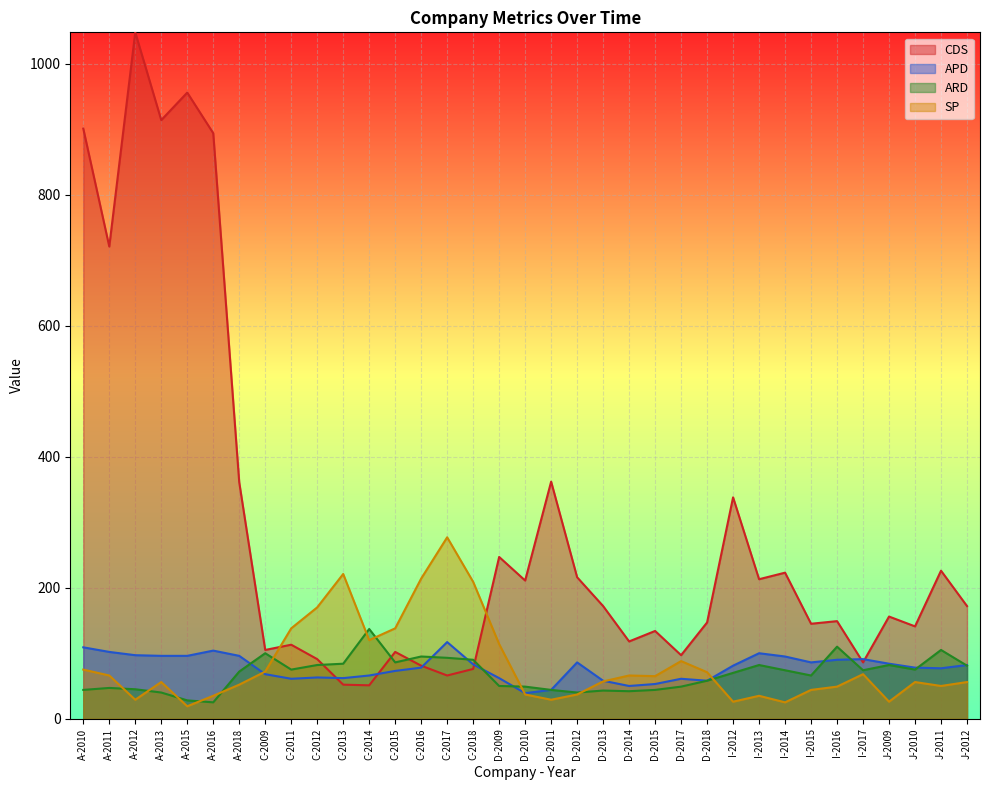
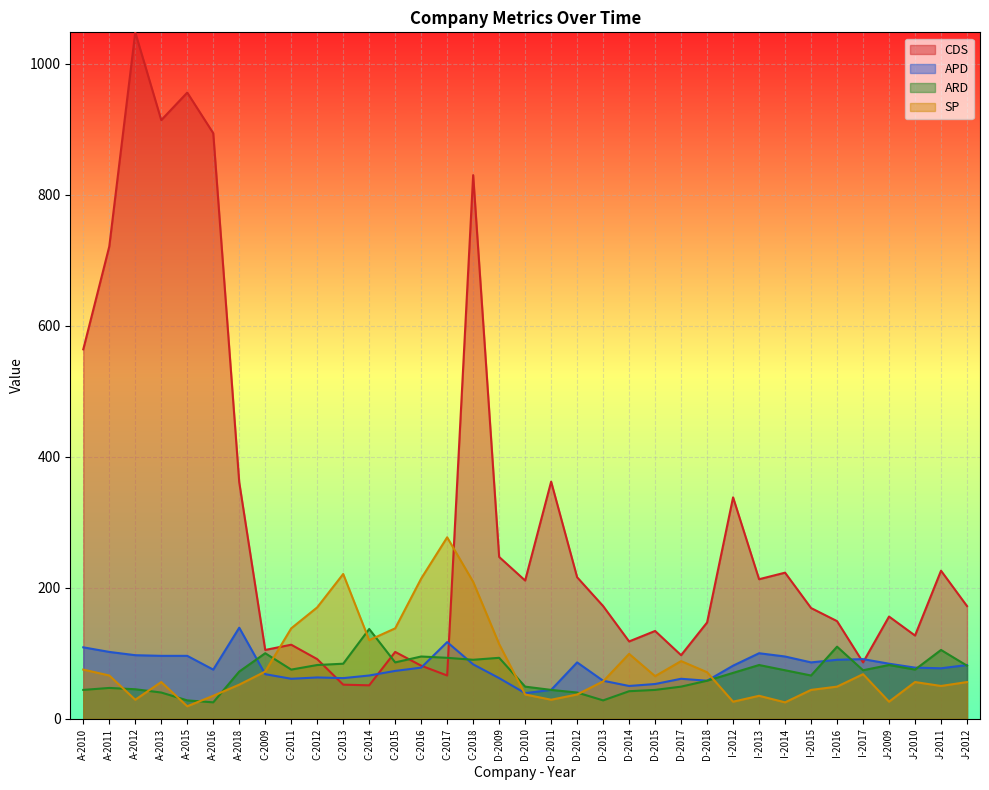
  {
    "CDS": {
-     "A-2010": 900,
+     "A-2010": 560,
      "A-2011": 720,
      "A-2012": 1050,
      "A-2013": 910,
      "A-2015": 960,
      "A-2016": 890,
      "A-2018": 360,
      "C-2009": 110,
      "C-2011": 110,
      "C-2012": 90,
      "C-2013": 50,
      "C-2014": 50,
      "C-2015": 100,
      "C-2017": 70,
-     "C-2018": 80,
+     "C-2018": 830,
      "D-2009": 250,
      "D-2010": 210,
      "D-2011": 360,
      "D-2012": 220,
      "D-2013": 170,
      "D-2014": 120,
      "D-2015": 130,
      "D-2017": 100,
      "D-2018": 150,
      "I-2012": 340,
      "I-2013": 210,
      "I-2014": 220,
-     "I-2015": 150,
+     "I-2015": 170,
      "I-2016": 150,
      "I-2017": 90,
      "J-2009": 160,
-     "J-2010": 140,
+     "J-2010": 130,
      "J-2011": 230,
      "J-2012": 170
    },
    "APD": {
      "A-2010": 110,
      "A-2011": 100,
      "A-2012": 100,
      "A-2013": 100,
      "A-2015": 100,
-     "A-2016": 100,
-     "A-2018": 100,
+     "A-2016": 80,
+     "A-2018": 140,
      "C-2009": 70,
      "C-2011": 60,
      "C-2012": 60,
      "C-2013": 60,
      "C-2014": 70,
      "C-2015": 70,
      "C-2017": 120,
      "C-2018": 80,
      "D-2009": 60,
      "D-2012": 90,
      "D-2014": 50,
      "D-2015": 50,
      "D-2017": 60,
      "I-2012": 80,
      "I-2013": 100,
      "I-2014": 100,
      "I-2015": 90,
      "I-2016": 90,
      "I-2017": 90,
      "J-2011": 80
    },
    "ARD": {
      "A-2010": 40,
      "A-2011": 50,
      "A-2012": 50,
      "A-2013": 40,
      "A-2015": 30,
      "A-2016": 30,
      "A-2018": 70,
      "C-2009": 100,
      "C-2011": 80,
      "C-2012": 80,
      "C-2013": 80,
      "C-2014": 140,
      "C-2015": 90,
      "C-2016": 100,
      "C-2017": 90,
      "C-2018": 90,
-     "D-2009": 50,
+     "D-2009": 90,
      "D-2010": 50,
-     "D-2013": 40,
+     "D-2013": 30,
      "D-2014": 40,
      "D-2015": 40,
      "D-2017": 50,
      "I-2012": 70,
      "I-2013": 80,
      "I-2014": 70,
      "I-2015": 70,
      "I-2016": 110,
      "I-2017": 70,
      "J-2011": 110
    },
    "SP": {
      "A-2010": 80,
      "A-2011": 70,
      "A-2012": 30,
      "A-2013": 60,
      "A-2015": 20,
      "A-2016": 40,
      "A-2018": 50,
      "C-2009": 70,
      "C-2011": 140,
      "C-2012": 170,
      "C-2013": 220,
      "C-2014": 120,
      "C-2015": 140,
      "C-2016": 210,
      "C-2017": 280,
      "C-2018": 210,
      "D-2009": 110,
      "D-2011": 30,
-     "D-2014": 70,
+     "D-2014": 100,
      "D-2015": 70,
      "D-2017": 90,
      "D-2018": 70,
      "I-2012": 30,
      "I-2013": 40,
      "I-2014": 30,
      "I-2015": 40,
      "I-2016": 50,
      "I-2017": 70,
      "J-2009": 30,
      "J-2010": 60,
      "J-2011": 50,
      "J-2012": 60
    }
  }
